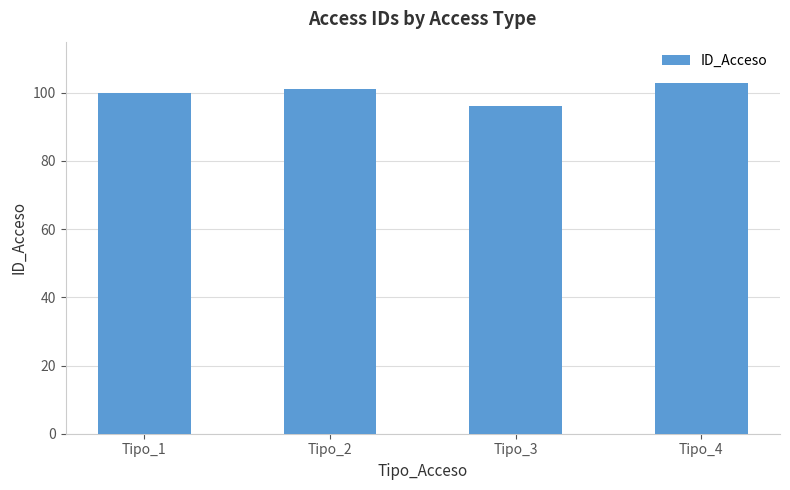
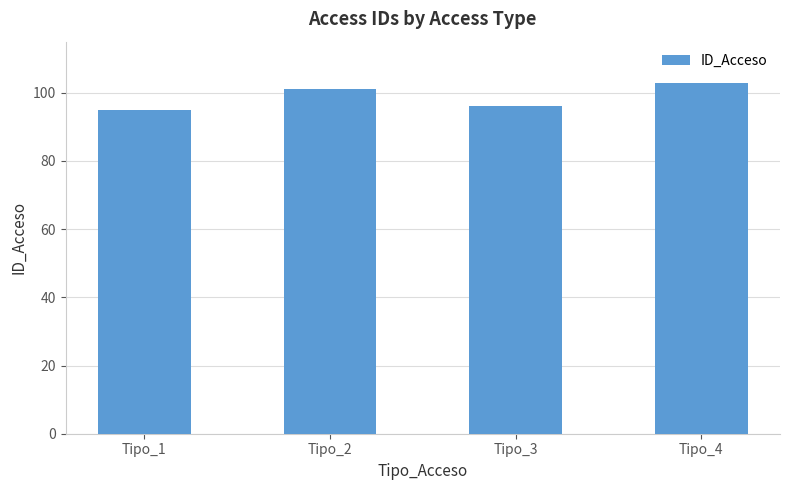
  {
-   "Tipo_1": 100,
+   "Tipo_1": 95,
    "Tipo_2": 101,
    "Tipo_3": 96,
    "Tipo_4": 103
  }
